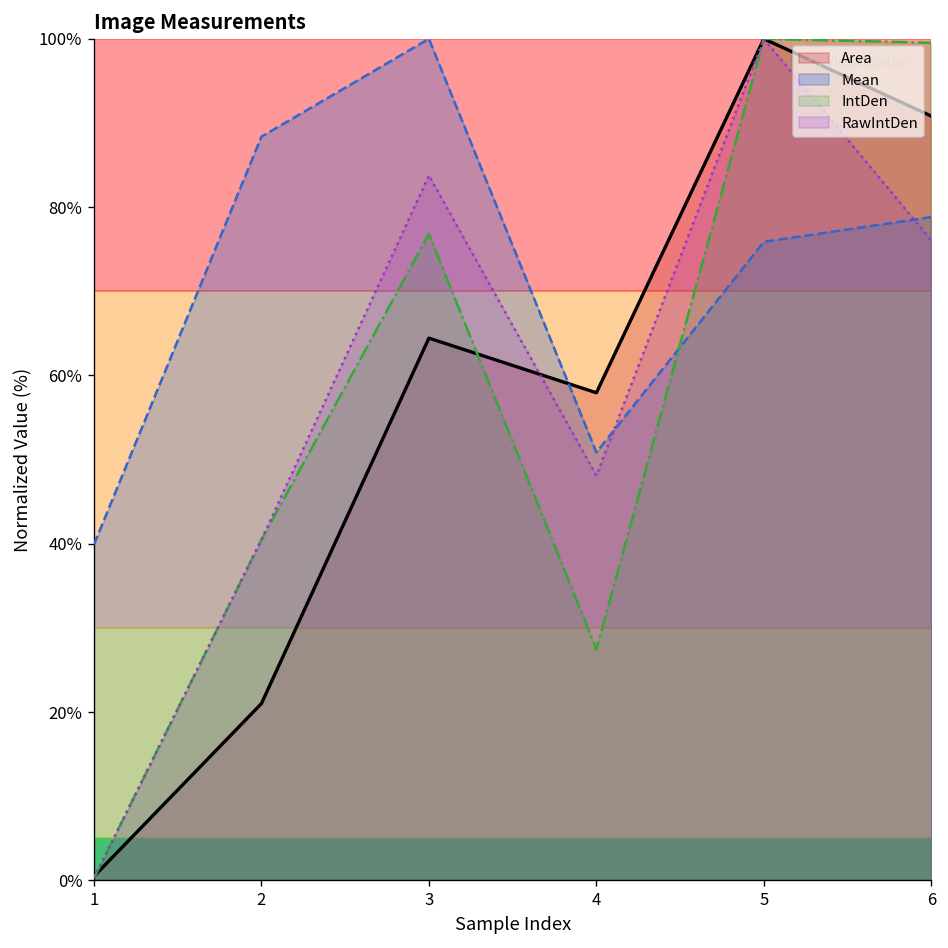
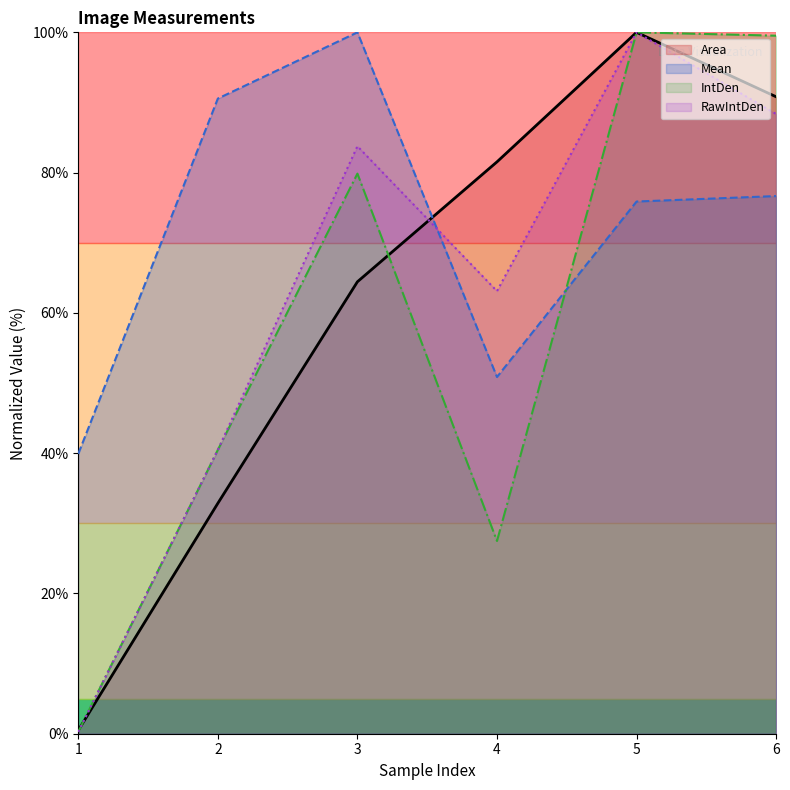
  {
    "Area": {
-     "2": "21%",
+     "2": "33%",
      "3": "64%",
-     "4": "58%",
+     "4": "82%",
      "6": "91%"
    },
    "Mean": {
      "1": "40%",
-     "2": "88%",
+     "2": "91%",
      "3": "100%",
      "4": "51%",
      "5": "76%",
-     "6": "79%"
+     "6": "77%"
    },
    "IntDen": {
-     "3": "77%",
+     "3": "80%",
      "4": "27%",
      "6": "100%"
    },
    "RawIntDen": {
      "3": "84%",
-     "4": "48%",
-     "6": "76%"
+     "4": "63%",
+     "6": "88%"
    }
  }
